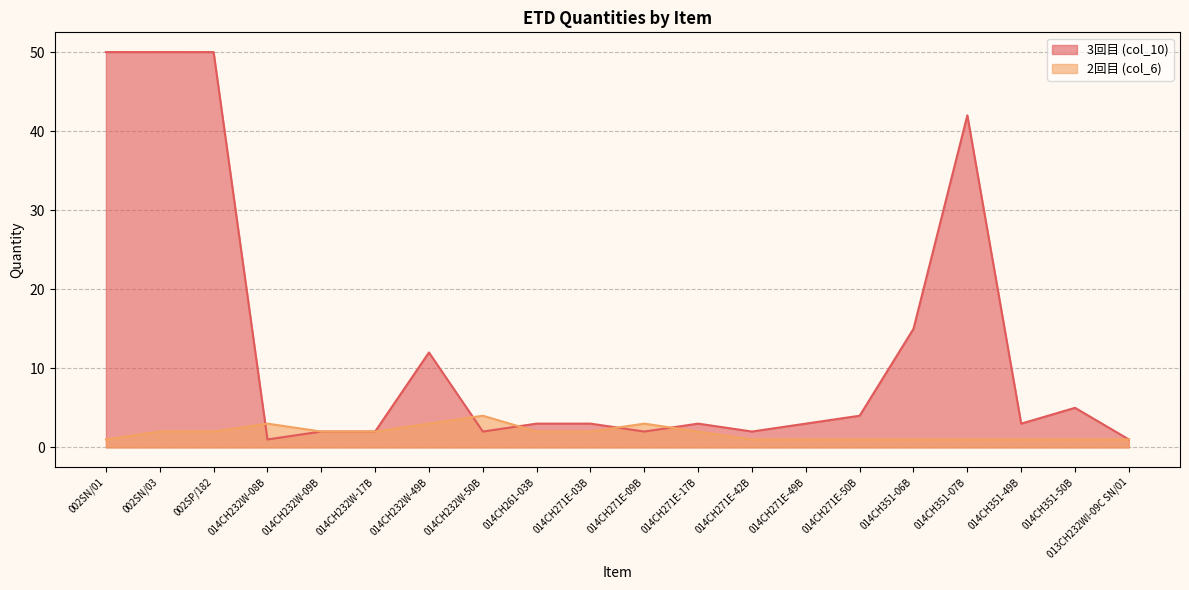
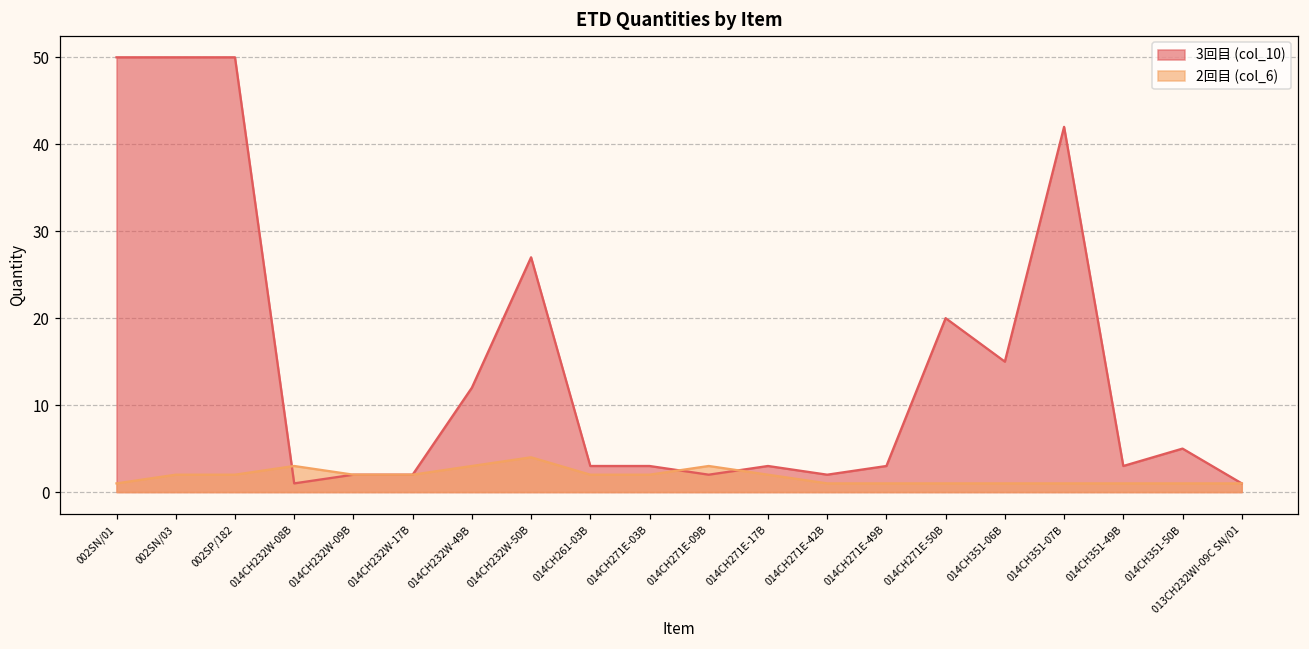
  {
    "3回目 (col_10)": {
      "002SN/01": 50,
      "002SN/03": 50,
      "002SP/182": 50,
      "014CH232W-08B": 1,
      "014CH232W-49B": 12,
-     "014CH232W-50B": 2,
+     "014CH232W-50B": 27,
      "014CH261-03B": 3,
      "014CH271E-03B": 3,
      "014CH271E-09B": 2,
      "014CH271E-17B": 3,
      "014CH271E-42B": 2,
      "014CH271E-49B": 3,
-     "014CH271E-50B": 4,
+     "014CH271E-50B": 20,
      "014CH351-06B": 15,
      "014CH351-07B": 42,
      "014CH351-49B": 3,
      "014CH351-50B": 5
    },
    "2回目 (col_6)": {
      "002SN/01": 1,
      "002SN/03": 2,
      "002SP/182": 2,
      "014CH232W-08B": 3,
      "014CH232W-49B": 3,
      "014CH232W-50B": 4,
      "014CH261-03B": 2,
      "014CH271E-03B": 2,
      "014CH271E-09B": 3,
      "014CH271E-17B": 2,
      "014CH271E-42B": 1,
      "014CH271E-49B": 1,
      "014CH271E-50B": 1,
      "014CH351-06B": 1,
      "014CH351-07B": 1,
      "014CH351-49B": 1,
      "014CH351-50B": 1
    }
  }
